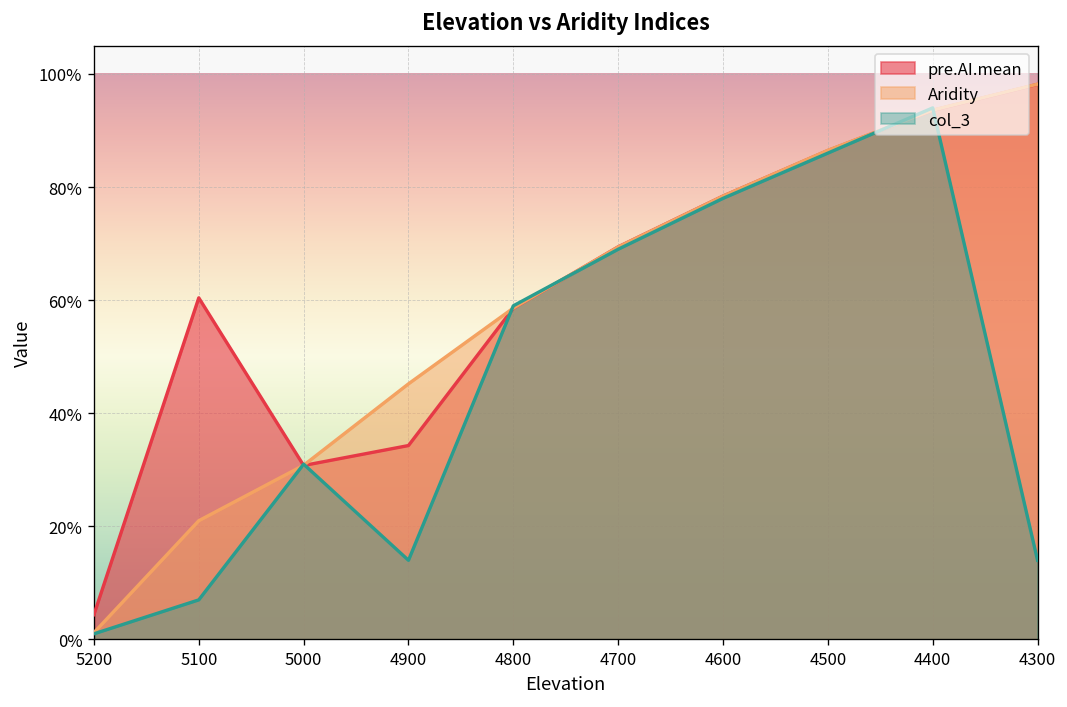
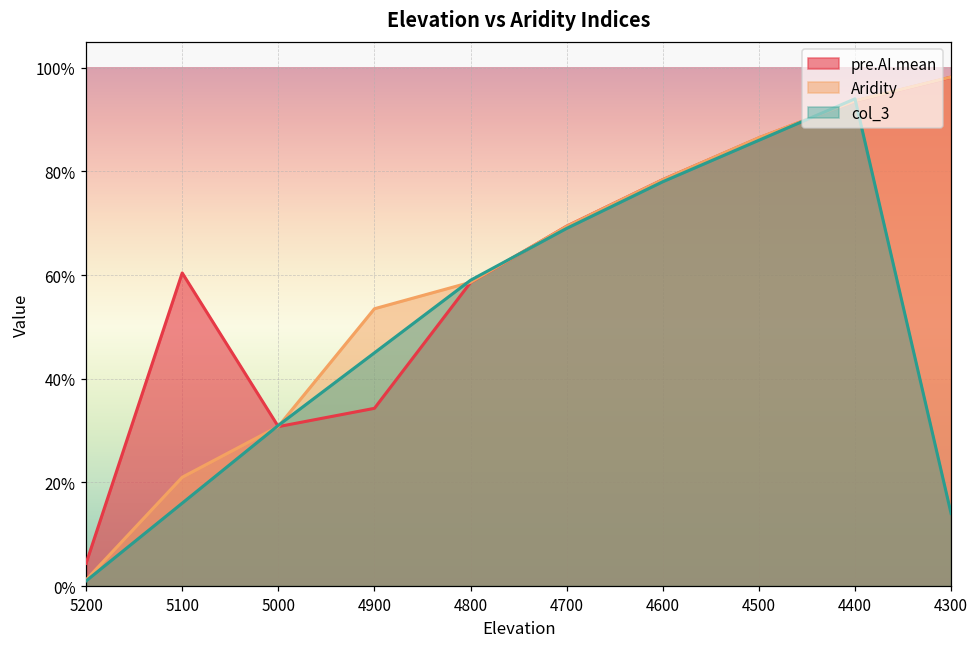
  {
    "pre.AI.mean": {
      "5200": "4%",
      "5100": "60%",
      "4900": "34%"
    },
    "Aridity": {
      "5100": "21%",
-     "4900": "45%"
+     "4900": "54%"
    },
    "col_3": {
-     "5100": "7%",
-     "4900": "14%",
+     "5100": "16%",
+     "4900": "45%",
      "4300": "14%"
    }
  }
